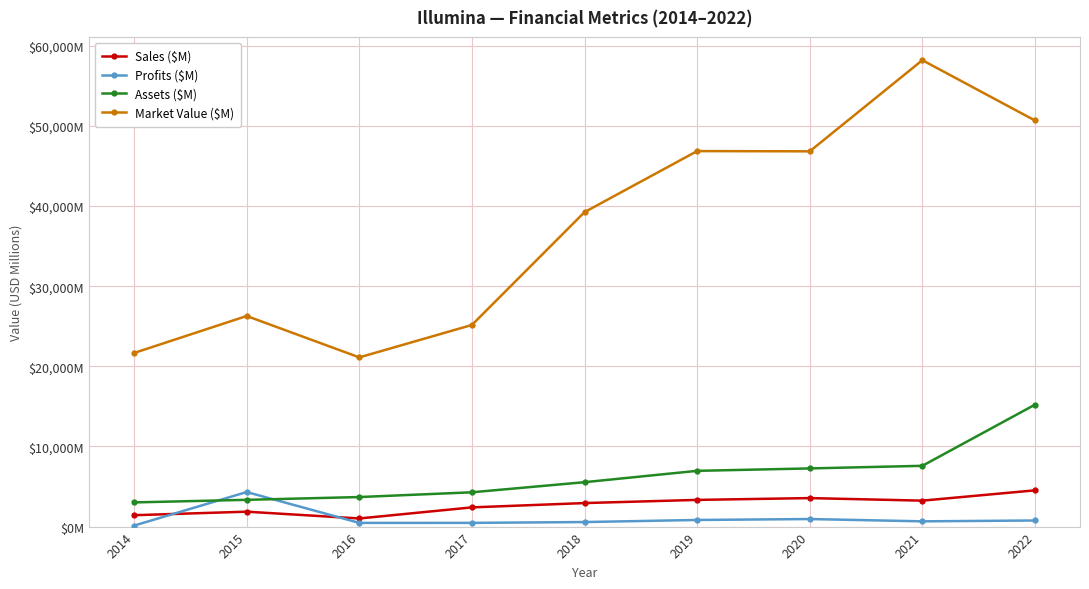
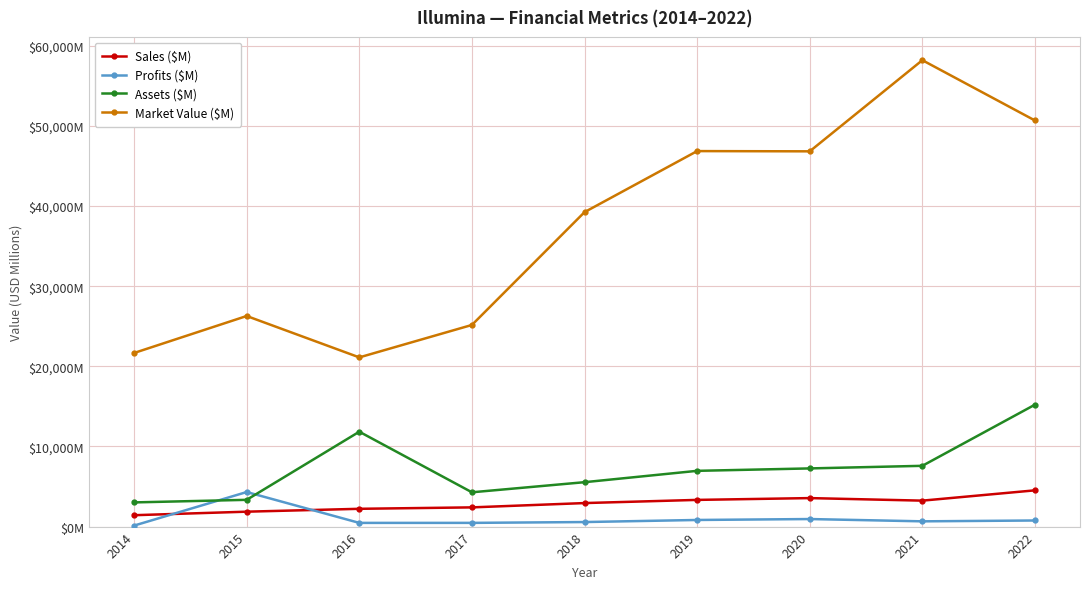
  {
    "Sales ($M)": {
      "2014": "$1,000,000,000",
      "2015": "$2,000,000,000",
-     "2016": "$1,000,000,000",
+     "2016": "$2,000,000,000",
      "2017": "$2,000,000,000",
      "2018": "$3,000,000,000",
      "2019": "$3,000,000,000",
      "2020": "$4,000,000,000",
      "2021": "$3,000,000,000",
      "2022": "$5,000,000,000"
    },
    "Profits ($M)": {
      "2014": "$0",
      "2015": "$4,000,000,000",
      "2016": "$0",
      "2017": "$0",
      "2018": "$1,000,000,000",
      "2019": "$1,000,000,000",
      "2020": "$1,000,000,000",
      "2021": "$1,000,000,000",
      "2022": "$1,000,000,000"
    },
    "Assets ($M)": {
      "2014": "$3,000,000,000",
      "2015": "$3,000,000,000",
-     "2016": "$4,000,000,000",
+     "2016": "$12,000,000,000",
      "2017": "$4,000,000,000",
      "2018": "$6,000,000,000",
      "2019": "$7,000,000,000",
      "2020": "$7,000,000,000",
      "2021": "$8,000,000,000",
      "2022": "$15,000,000,000"
    },
    "Market Value ($M)": {
      "2014": "$22,000,000,000",
      "2015": "$26,000,000,000",
      "2016": "$21,000,000,000",
      "2017": "$25,000,000,000",
      "2018": "$39,000,000,000",
      "2019": "$47,000,000,000",
      "2020": "$47,000,000,000",
      "2021": "$58,000,000,000",
      "2022": "$51,000,000,000"
    }
  }
